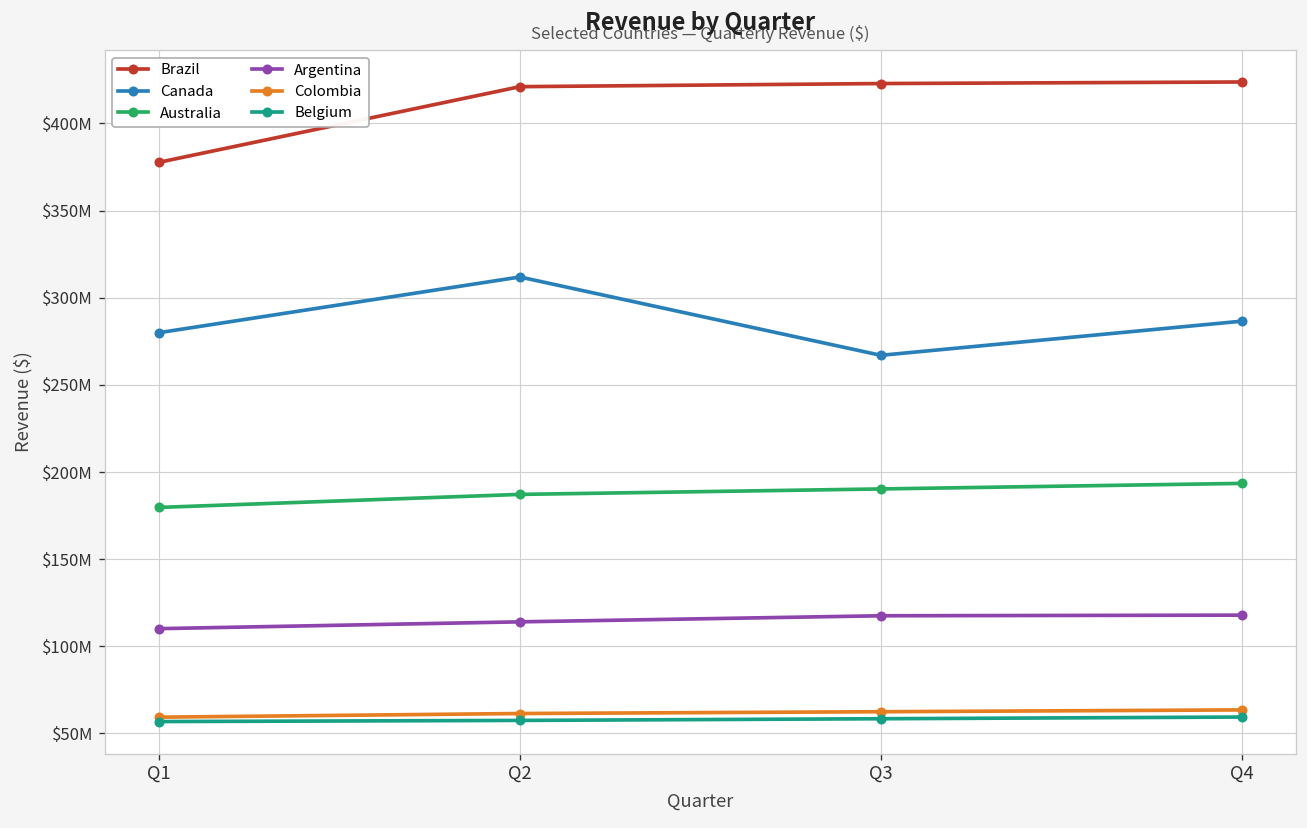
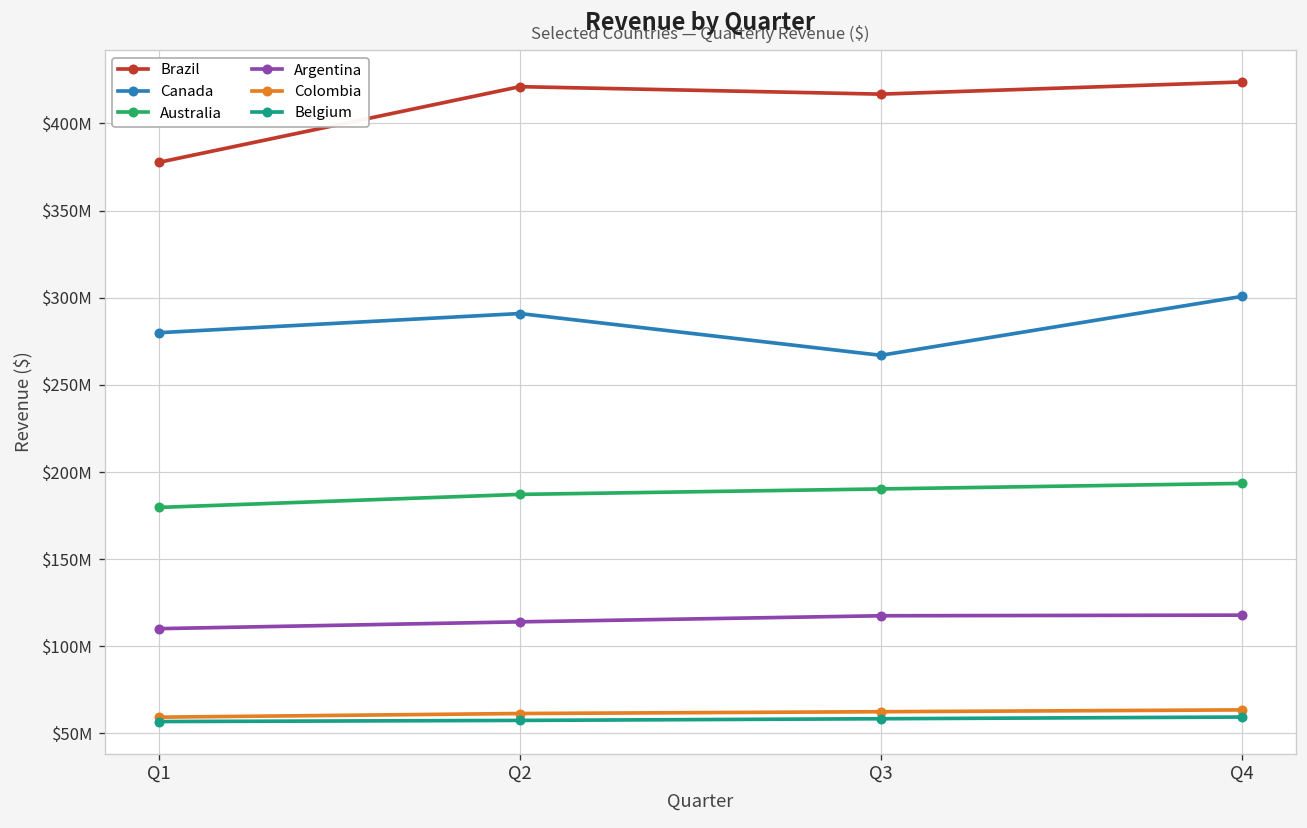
  {
    "Brazil": {
      "Q1": "$378000000",
      "Q2": "$421000000",
-     "Q3": "$423000000",
+     "Q3": "$417000000",
      "Q4": "$424000000"
    },
    "Canada": {
      "Q1": "$280000000",
-     "Q2": "$312000000",
+     "Q2": "$291000000",
      "Q3": "$267000000",
-     "Q4": "$287000000"
+     "Q4": "$301000000"
    },
    "Argentina": {
      "Q1": "$110000000",
      "Q2": "$114000000",
      "Q3": "$118000000",
      "Q4": "$118000000"
    },
    "Colombia": {
      "Q1": "$59000000",
      "Q2": "$61000000",
      "Q3": "$62000000",
      "Q4": "$64000000"
    }
  }
